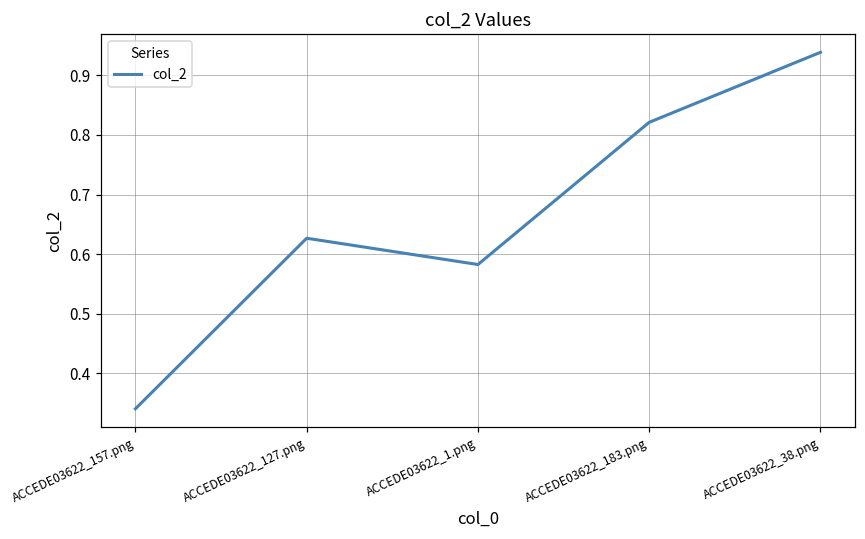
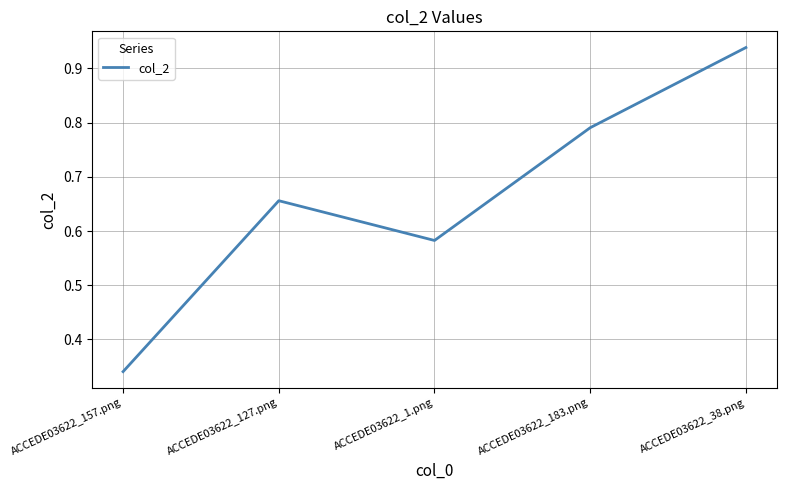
  {
    "ACCEDE03622_157.png": 0.34,
-   "ACCEDE03622_127.png": 0.63,
+   "ACCEDE03622_127.png": 0.66,
    "ACCEDE03622_1.png": 0.58,
-   "ACCEDE03622_183.png": 0.82,
+   "ACCEDE03622_183.png": 0.79,
    "ACCEDE03622_38.png": 0.94
  }
